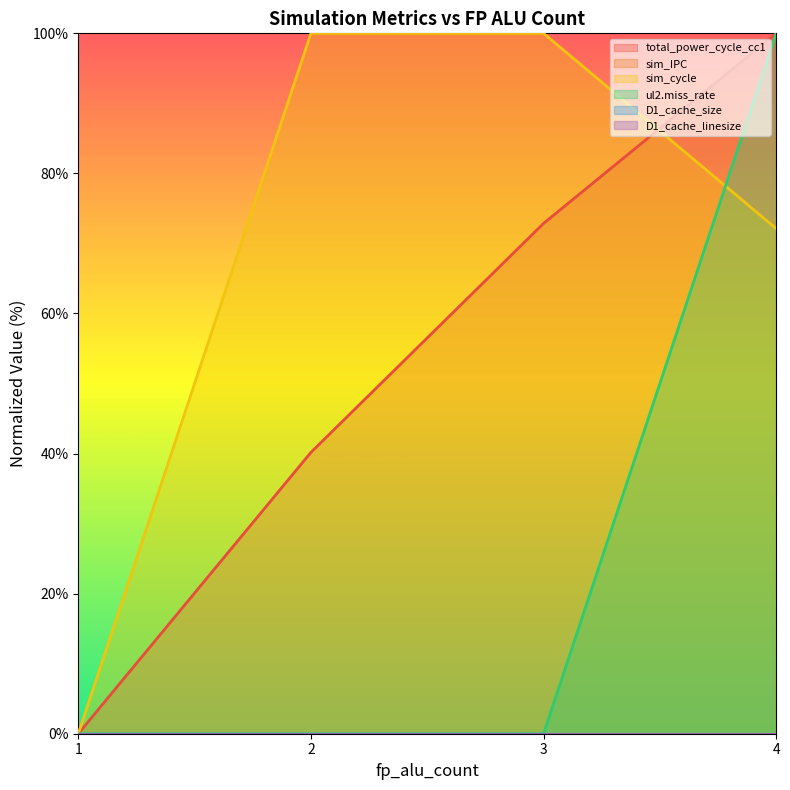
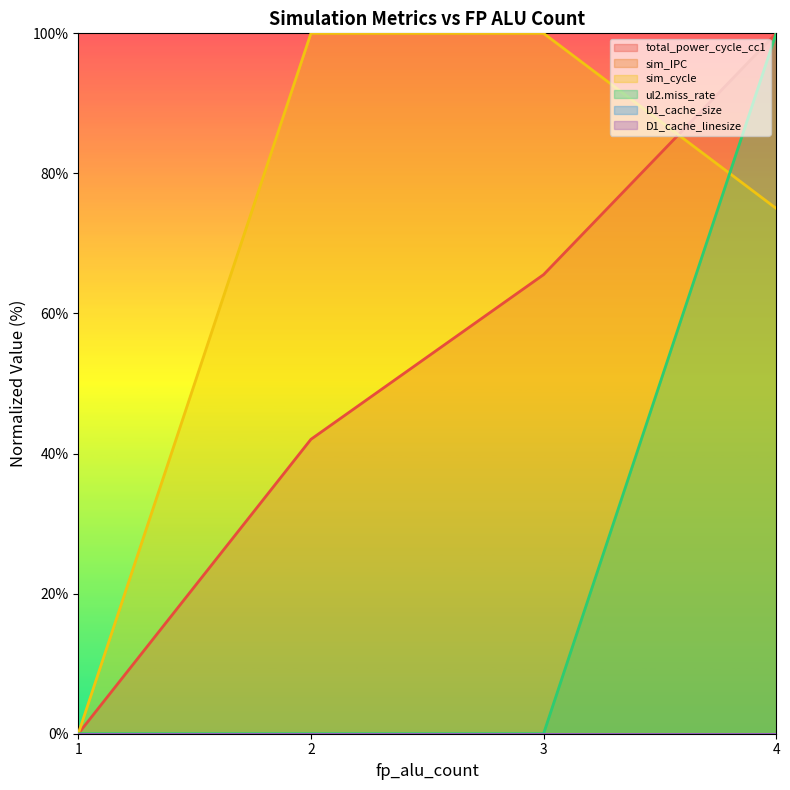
  {
    "total_power_cycle_cc1": {
-     "2": "40%",
-     "3": "73%"
+     "2": "42%",
+     "3": "66%"
    },
    "D1_cache_linesize": {
      "4": "0%"
    },
    "sim_cycle": {
      "2": "100%",
      "3": "100%",
-     "4": "72%"
+     "4": "75%"
    }
  }
